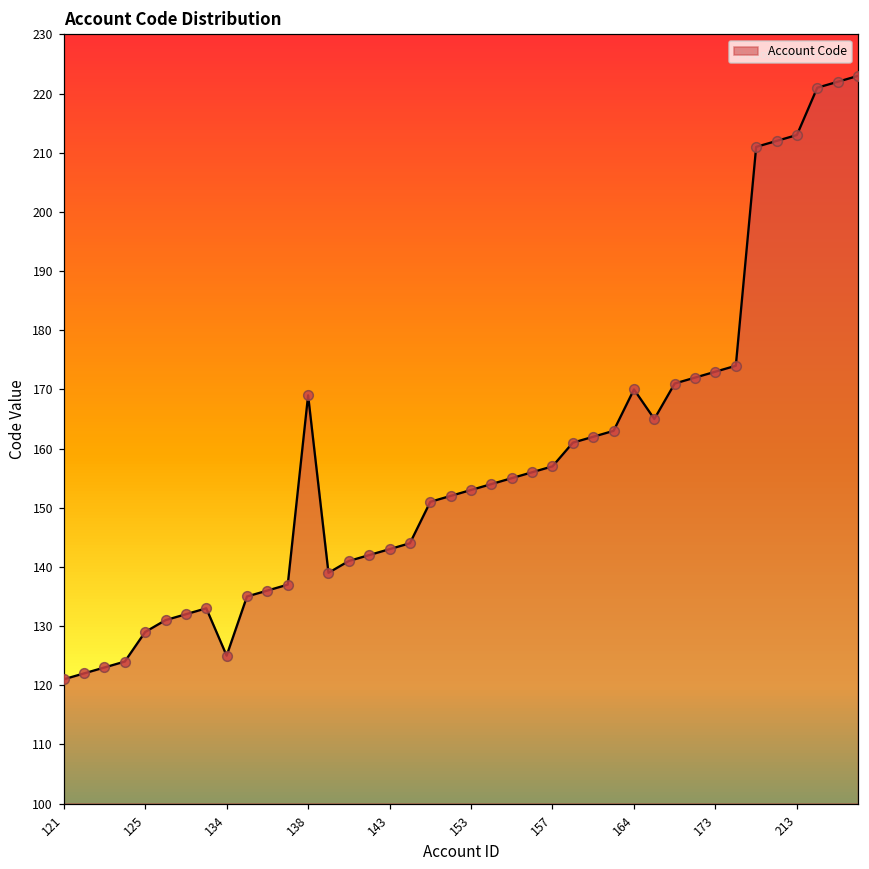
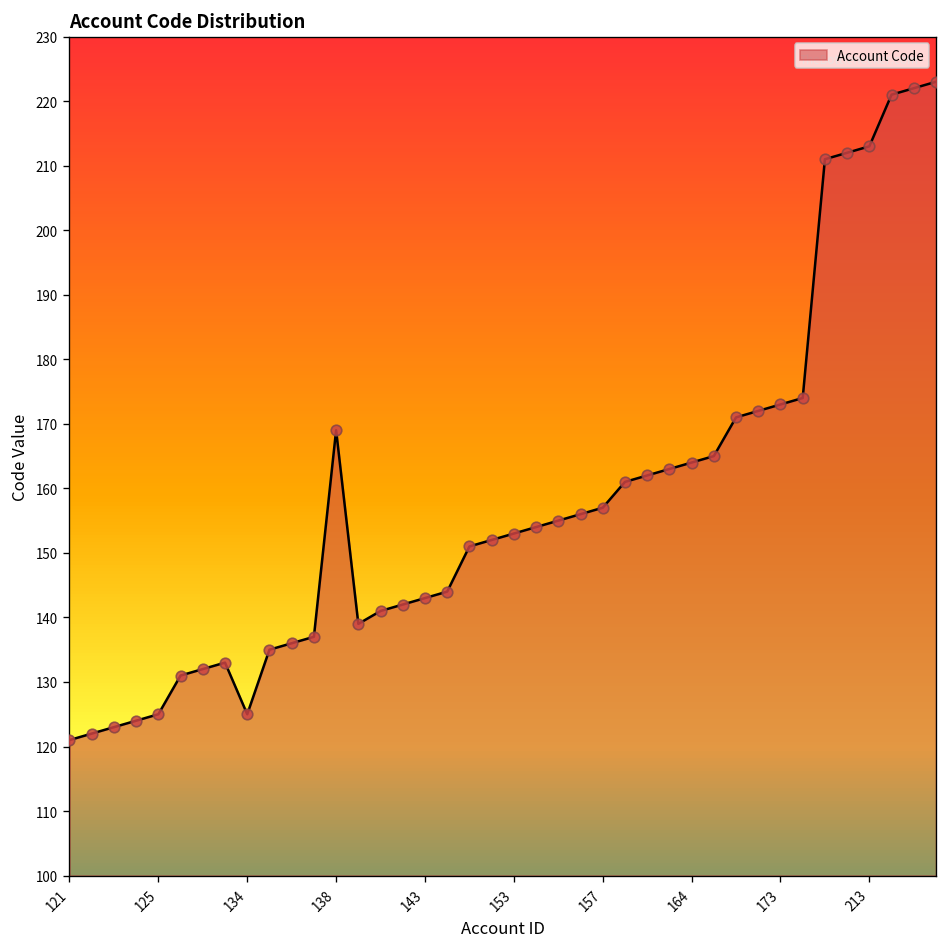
  {
    "121": 121,
-   "125": 129,
+   "125": 125,
    "134": 125,
    "138": 169,
    "143": 143,
    "153": 153,
    "157": 157,
-   "164": 170,
+   "164": 164,
    "173": 173,
    "213": 213
  }
